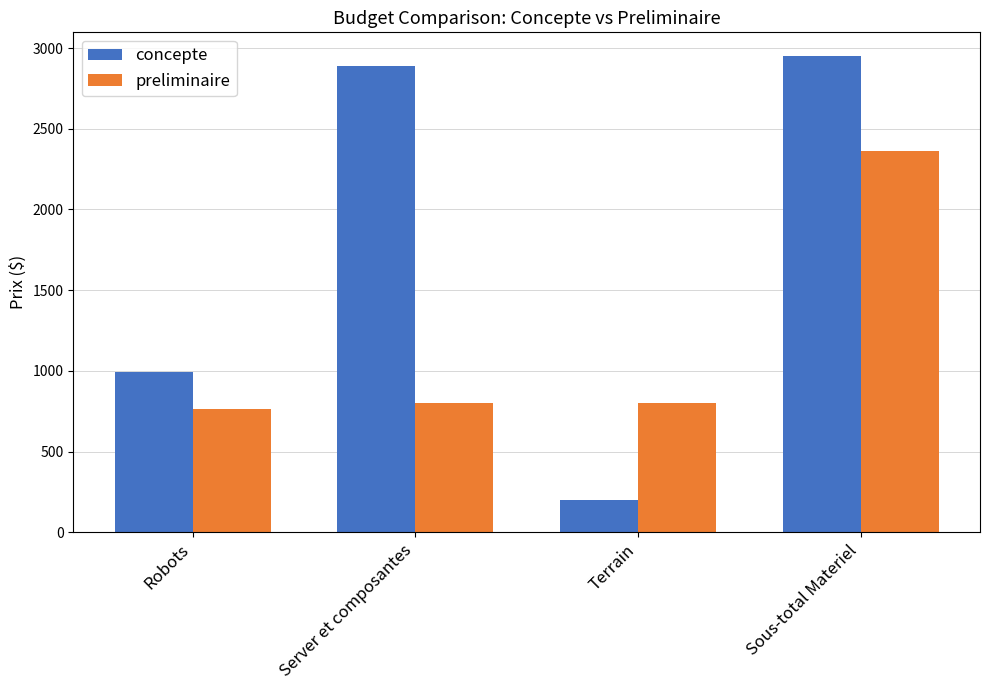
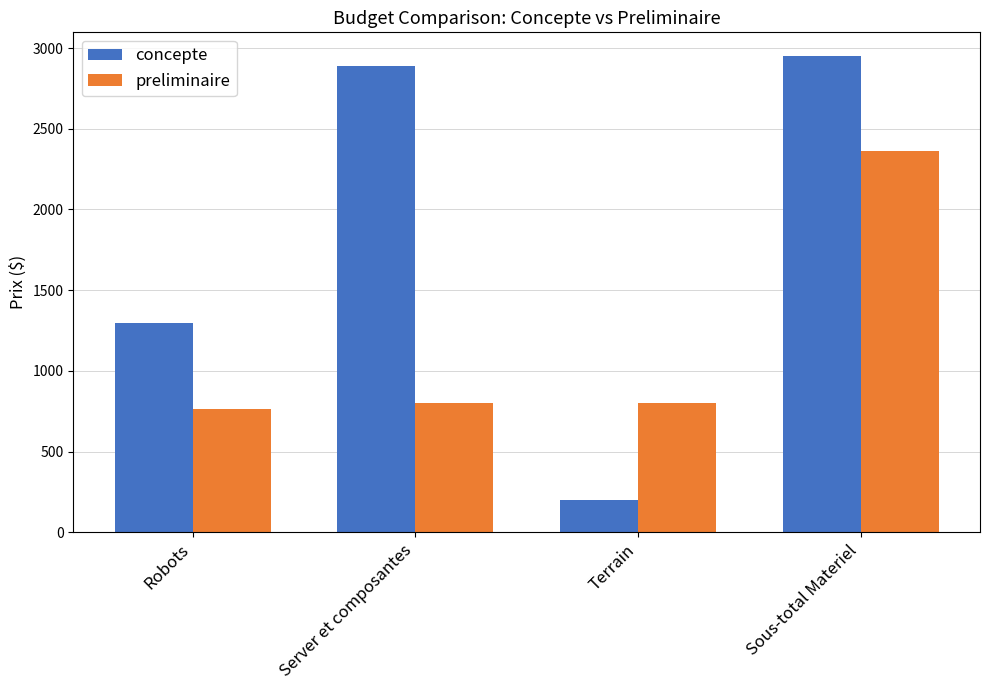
  {
    "concepte": {
-     "Robots": 990,
+     "Robots": 1300,
      "Server et composantes": 2890,
      "Terrain": 200,
      "Sous-total Materiel": 2950
    },
    "preliminaire": {
      "Robots": 760,
      "Server et composantes": 800,
      "Terrain": 800,
      "Sous-total Materiel": 2360
    }
  }
